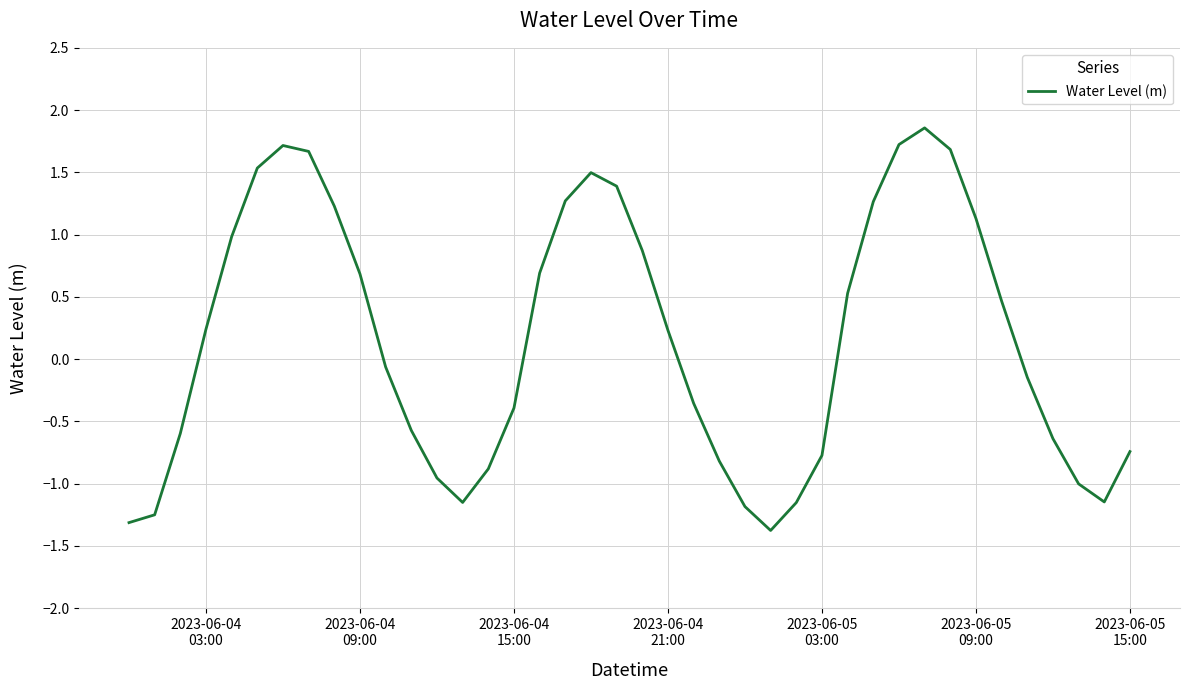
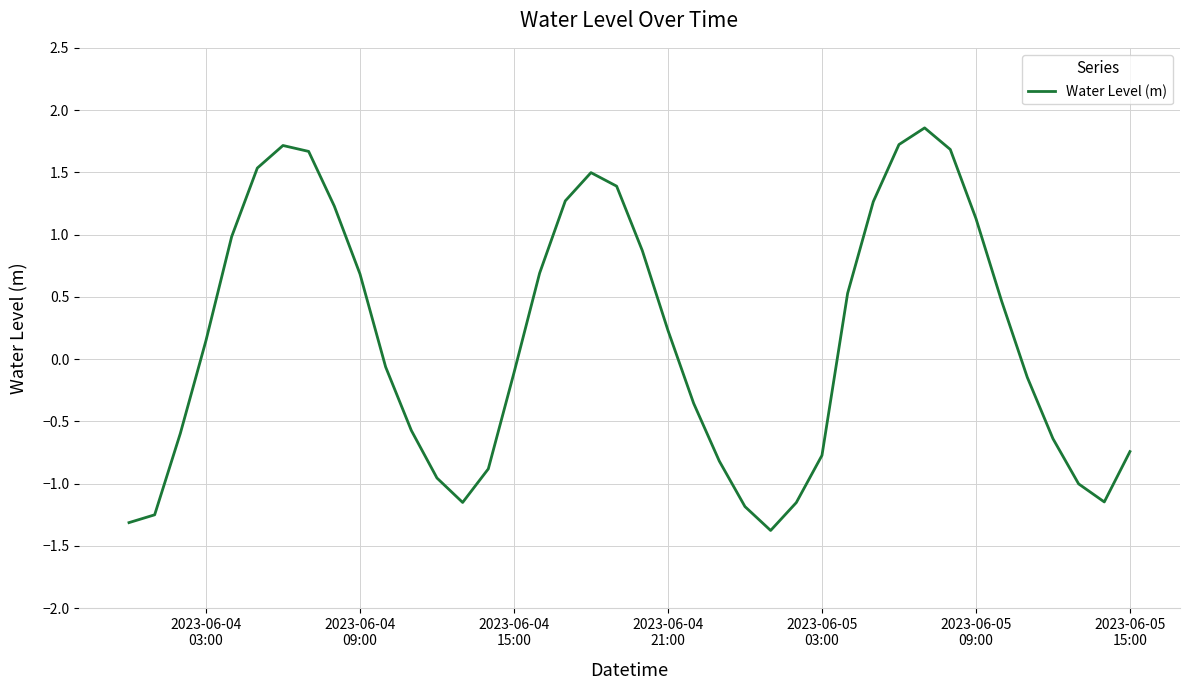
  {
-   "2023-06-04 03:00": 0.24,
+   "2023-06-04 03:00": 0.15,
    "2023-06-04 09:00": 0.68,
-   "2023-06-04 15:00": -0.39,
+   "2023-06-04 15:00": -0.11,
    "2023-06-04 21:00": 0.23,
    "2023-06-05 03:00": -0.77,
    "2023-06-05 09:00": 1.13,
    "2023-06-05 15:00": -0.74
  }
